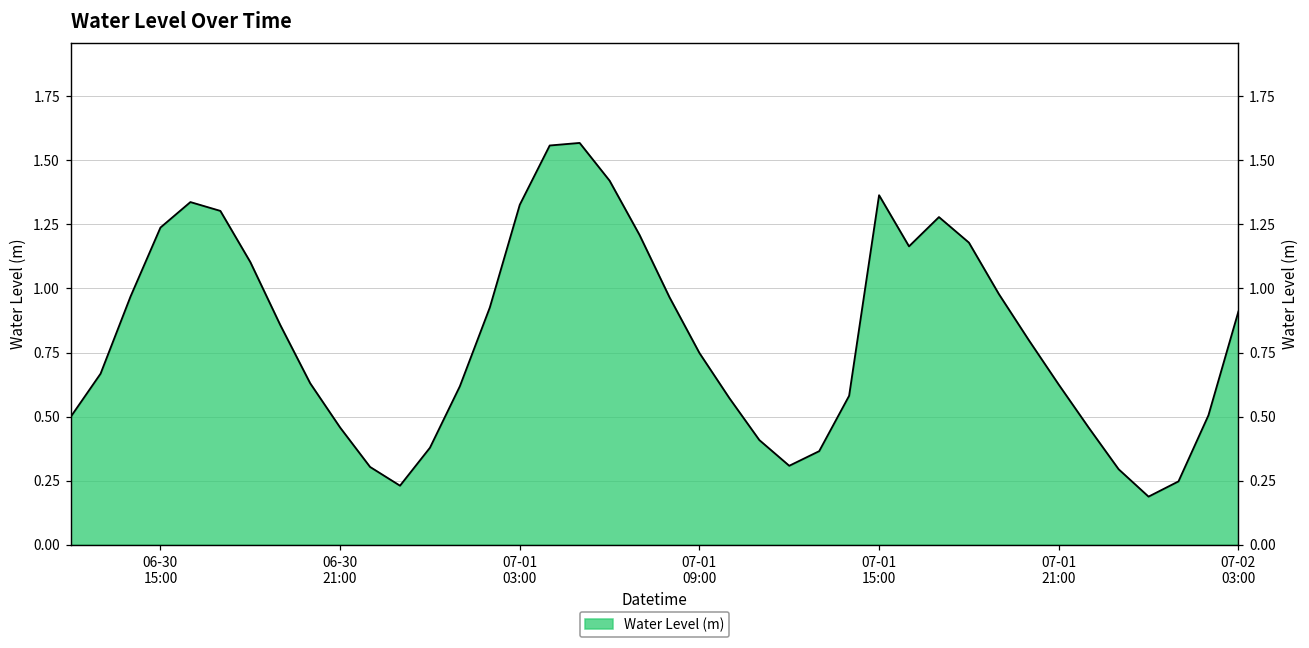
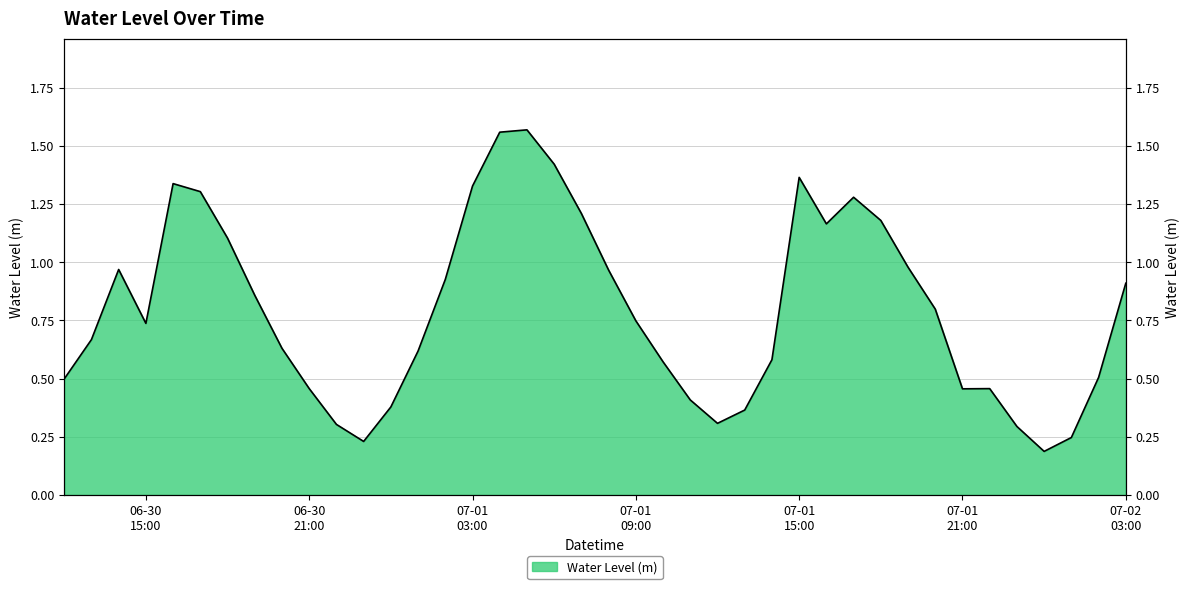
  {
-   "06-30 15:00": 1.24,
+   "06-30 15:00": 0.74,
    "06-30 21:00": 0.46,
    "07-01 03:00": 1.33,
    "07-01 09:00": 0.75,
    "07-01 15:00": 1.36,
-   "07-01 21:00": 0.62,
+   "07-01 21:00": 0.46,
    "07-02 03:00": 0.91
  }
